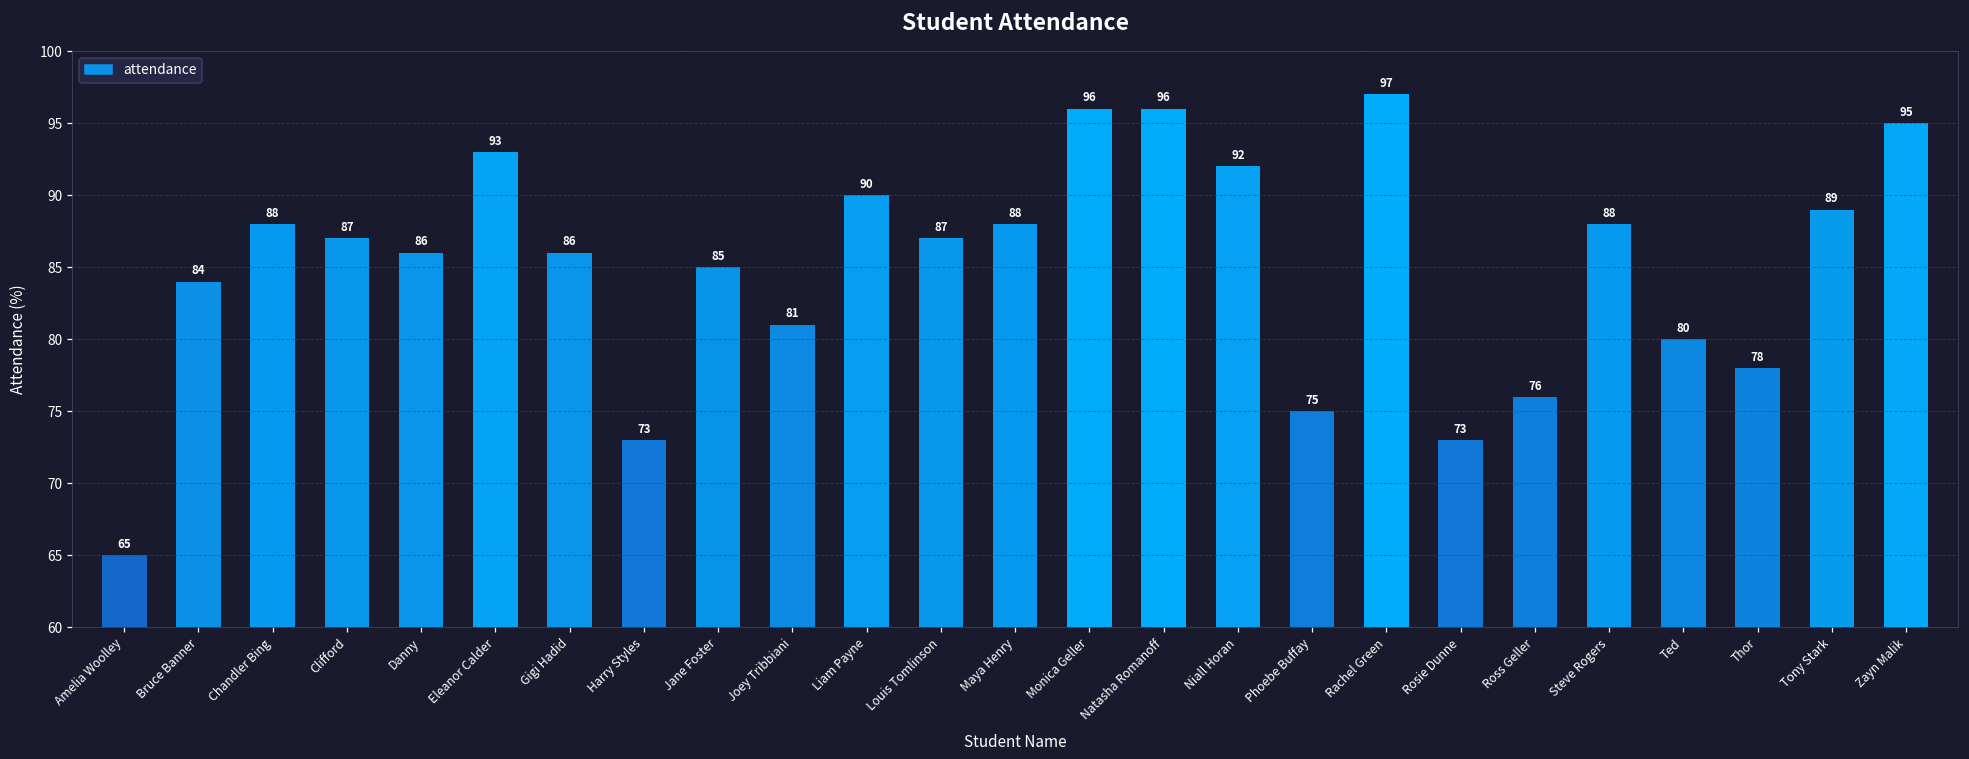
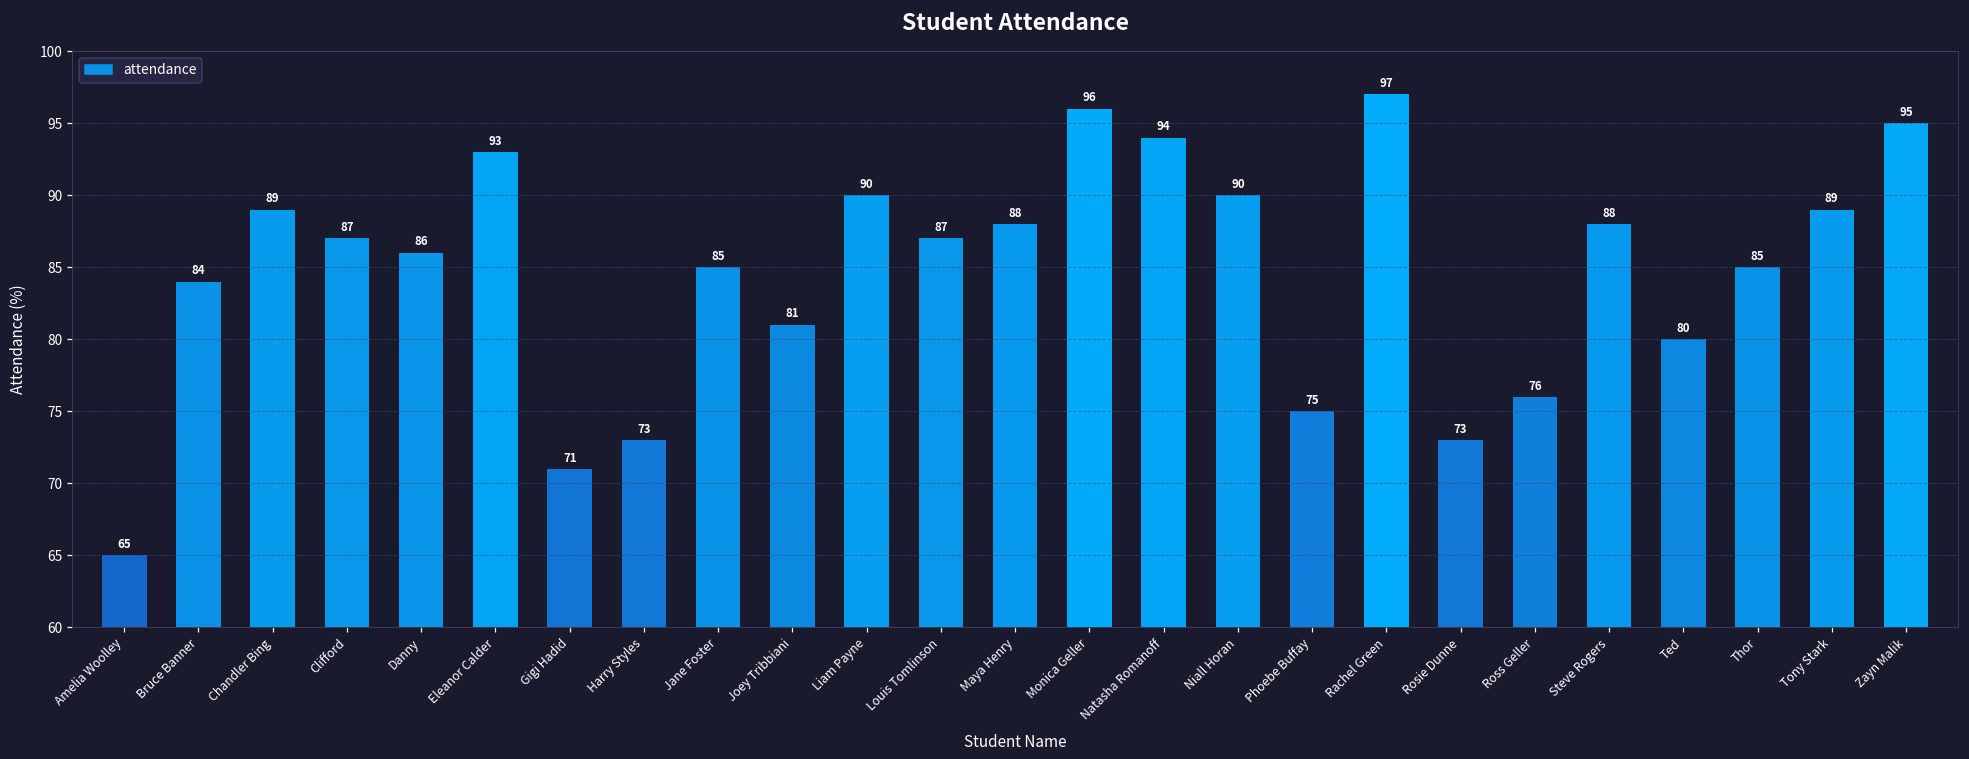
  {
    "Amelia Woolley": 65,
    "Bruce Banner": 84,
-   "Chandler Bing": 88,
+   "Chandler Bing": 89,
    "Clifford": 87,
    "Danny": 86,
    "Eleanor Calder": 93,
-   "Gigi Hadid": 86,
+   "Gigi Hadid": 71,
    "Harry Styles": 73,
    "Jane Foster": 85,
    "Joey Tribbiani": 81,
    "Liam Payne": 90,
    "Louis Tomlinson": 87,
    "Maya Henry": 88,
    "Monica Geller": 96,
-   "Natasha Romanoff": 96,
-   "Niall Horan": 92,
+   "Natasha Romanoff": 94,
+   "Niall Horan": 90,
    "Phoebe Buffay": 75,
    "Rachel Green": 97,
    "Rosie Dunne": 73,
    "Ross Geller": 76,
    "Steve Rogers": 88,
    "Ted": 80,
-   "Thor": 78,
+   "Thor": 85,
    "Tony Stark": 89,
    "Zayn Malik": 95
  }
